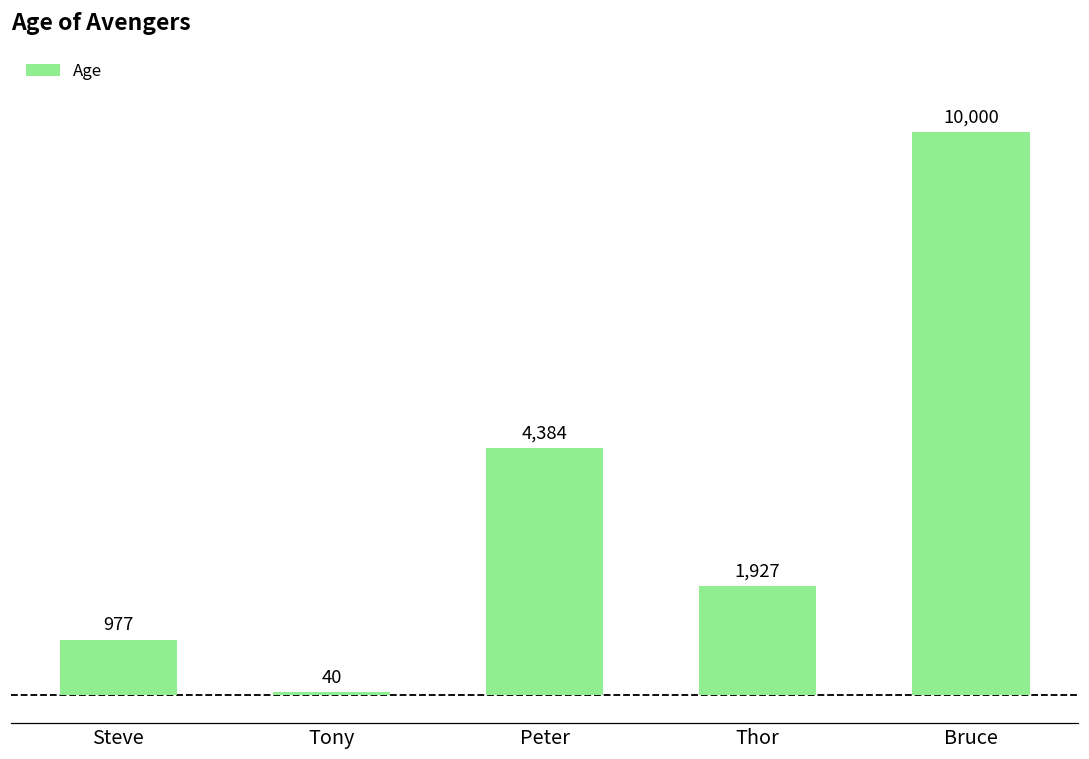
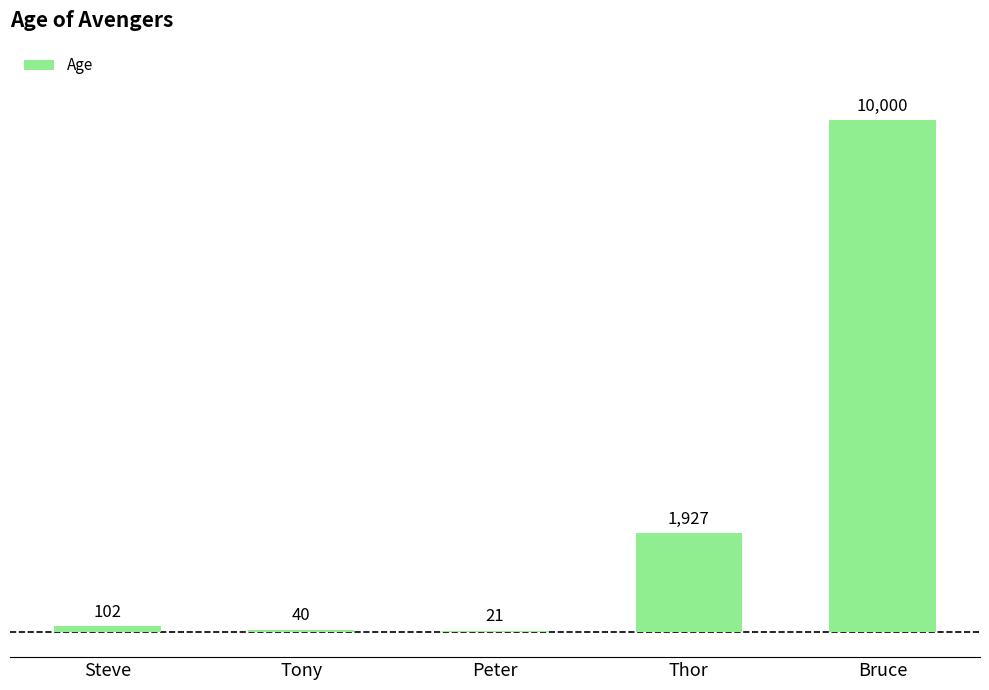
  {
-   "Steve": "977",
+   "Steve": "102",
    "Tony": "40",
-   "Peter": "4,384",
+   "Peter": "21",
    "Thor": "1,927",
    "Bruce": "10,000"
  }
